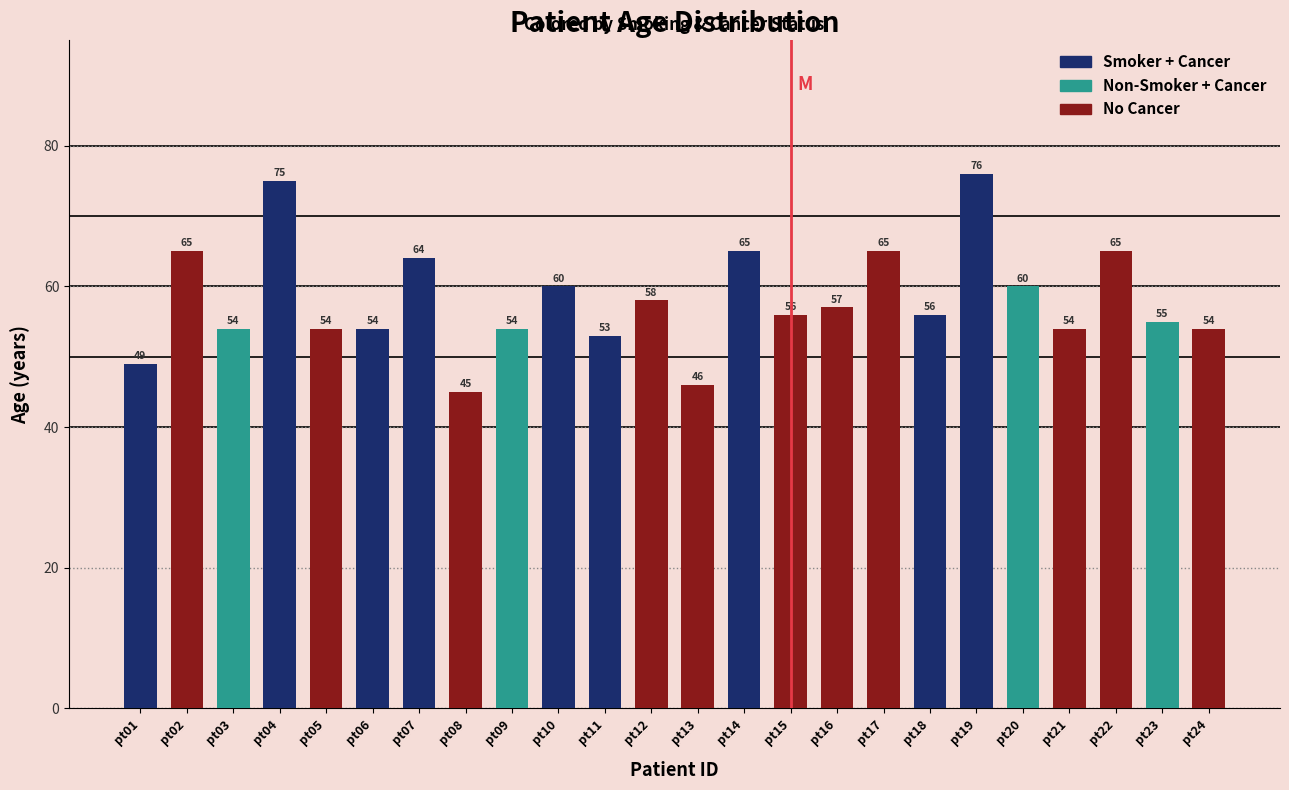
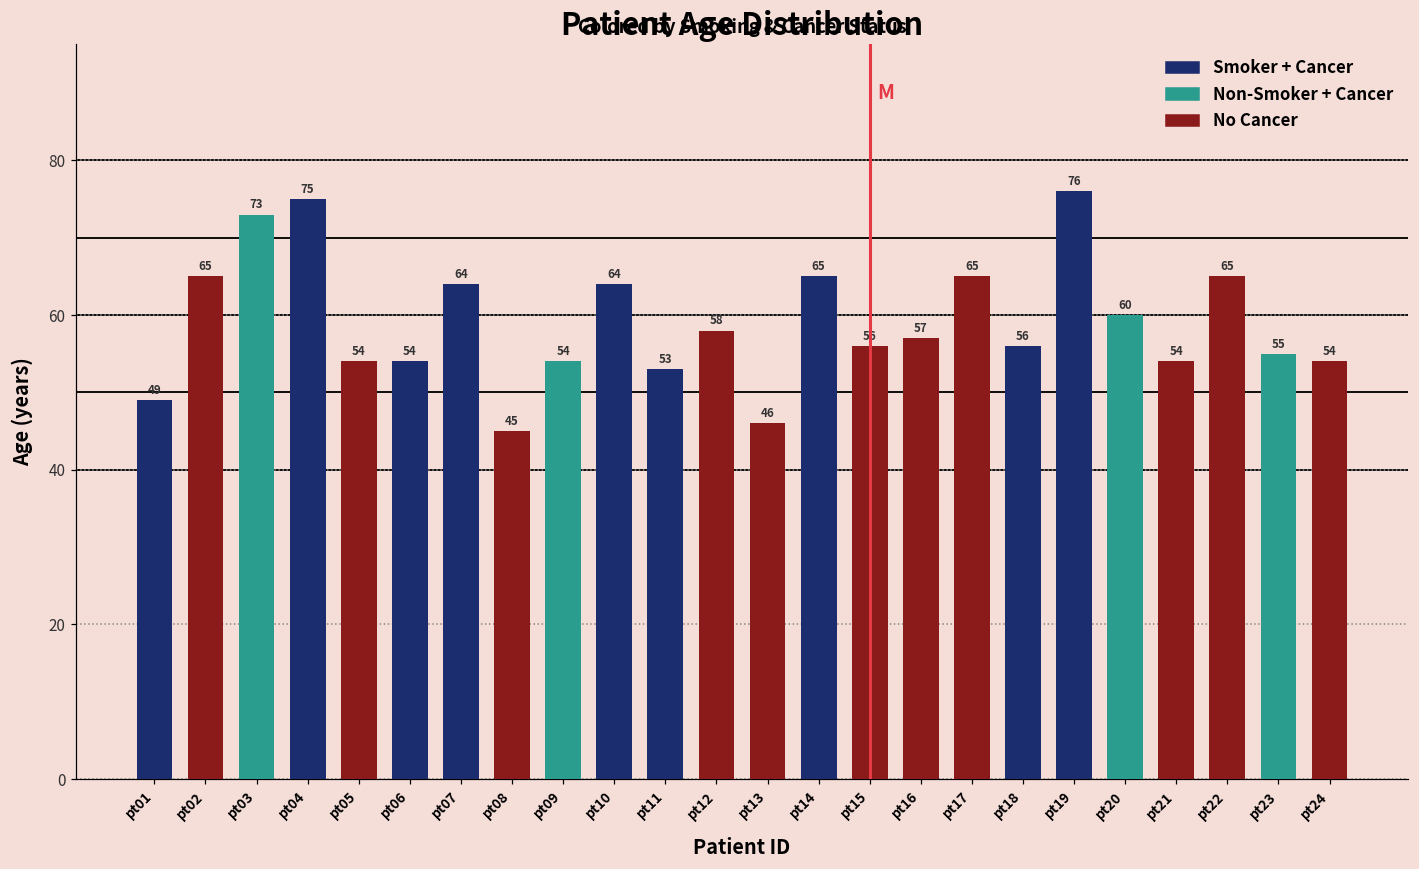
  {
    "pt01": 49,
    "pt02": 65,
-   "pt03": 54,
+   "pt03": 73,
    "pt04": 75,
    "pt05": 54,
    "pt06": 54,
    "pt07": 64,
    "pt08": 45,
    "pt09": 54,
-   "pt10": 60,
+   "pt10": 64,
    "pt11": 53,
    "pt12": 58,
    "pt13": 46,
    "pt14": 65,
    "pt15": 56,
    "pt16": 57,
    "pt17": 65,
    "pt18": 56,
    "pt19": 76,
    "pt20": 60,
    "pt21": 54,
    "pt22": 65,
    "pt23": 55,
    "pt24": 54
  }
